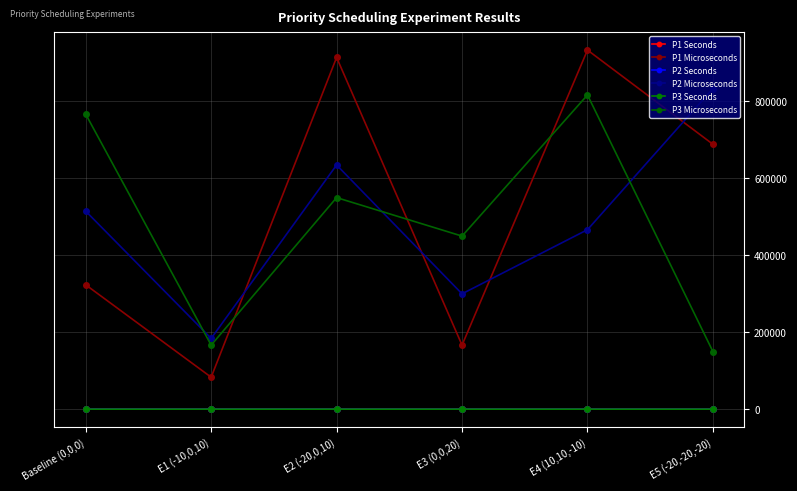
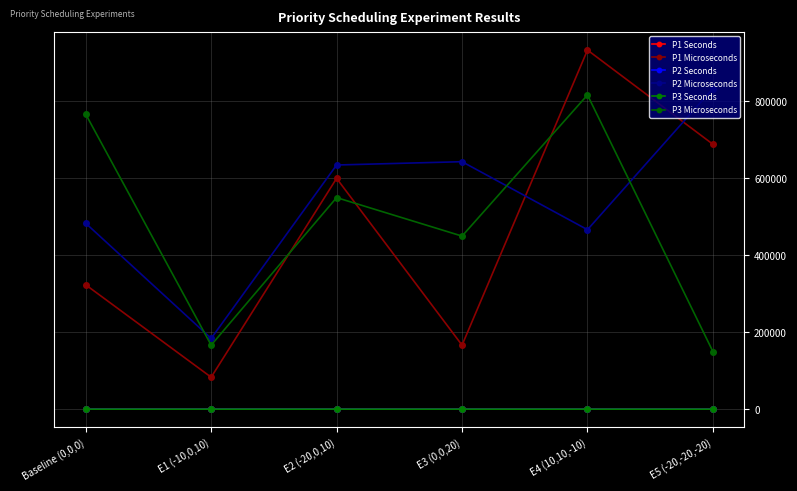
  {
    "P1 Microseconds": {
      "Baseline (0,0,0)": 320000,
      "E1 (-10,0,10)": 80000,
-     "E2 (-20,0,10)": 910000,
+     "E2 (-20,0,10)": 600000,
      "E3 (0,0,20)": 170000,
      "E4 (10,10,-10)": 930000,
      "E5 (-20,-20,-20)": 690000
    },
    "P2 Microseconds": {
-     "Baseline (0,0,0)": 510000,
+     "Baseline (0,0,0)": 480000,
      "E1 (-10,0,10)": 180000,
      "E2 (-20,0,10)": 630000,
-     "E3 (0,0,20)": 300000,
+     "E3 (0,0,20)": 640000,
      "E4 (10,10,-10)": 470000
    }
  }
